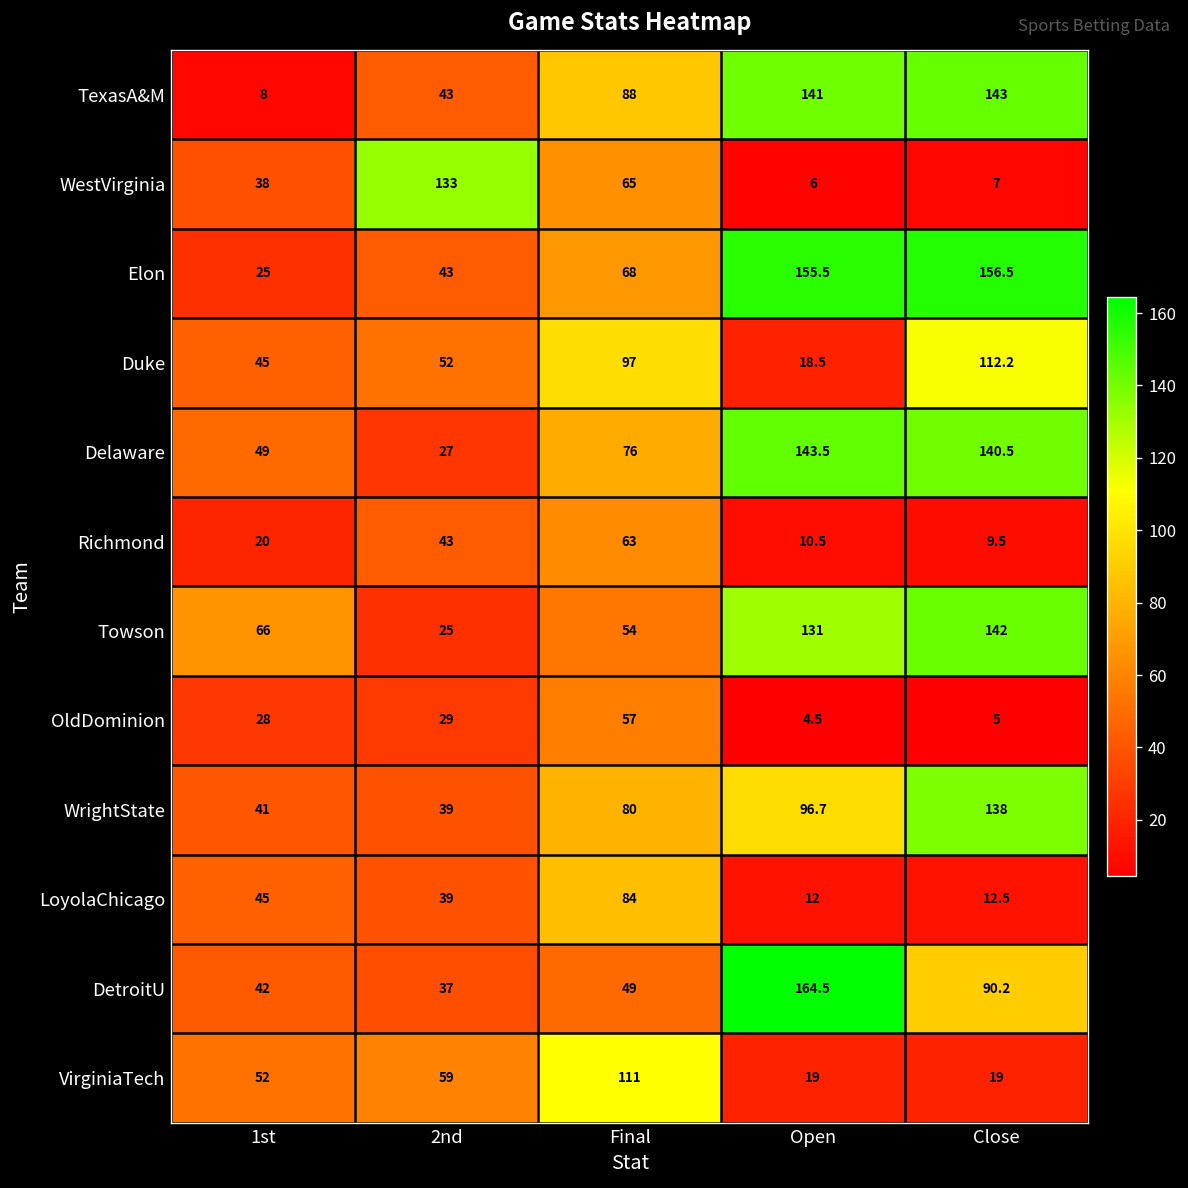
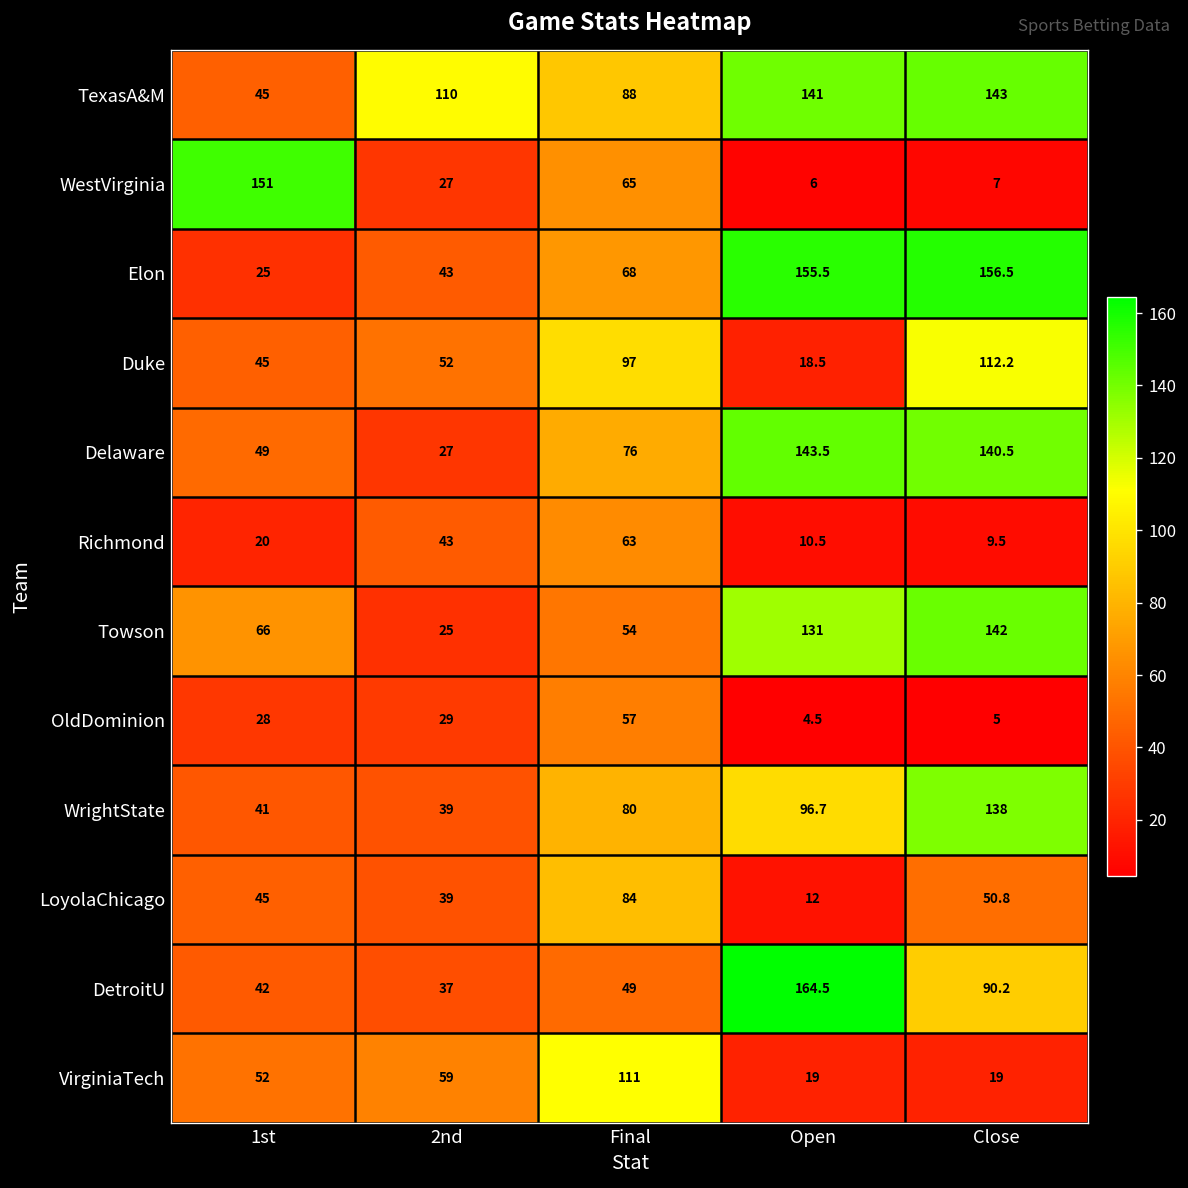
  {
    "TexasA&M": {
-     "1st": 8,
-     "2nd": 43,
+     "1st": 45,
+     "2nd": 110,
      "Final": 88,
      "Open": 141,
      "Close": 143
    },
    "WestVirginia": {
-     "1st": 38,
-     "2nd": 133,
+     "1st": 151,
+     "2nd": 27,
      "Final": 65,
      "Open": 6,
      "Close": 7
    },
    "Elon": {
      "1st": 25,
      "2nd": 43,
      "Final": 68,
      "Open": 155.5,
      "Close": 156.5
    },
    "Duke": {
      "1st": 45,
      "2nd": 52,
      "Final": 97,
      "Open": 18.5,
      "Close": 112.2
    },
    "Delaware": {
      "1st": 49,
      "2nd": 27,
      "Final": 76,
      "Open": 143.5,
      "Close": 140.5
    },
    "Richmond": {
      "1st": 20,
      "2nd": 43,
      "Final": 63,
      "Open": 10.5,
      "Close": 9.5
    },
    "Towson": {
      "1st": 66,
      "2nd": 25,
      "Final": 54,
      "Open": 131,
      "Close": 142
    },
    "OldDominion": {
      "1st": 28,
      "2nd": 29,
      "Final": 57,
      "Open": 4.5,
      "Close": 5
    },
    "WrightState": {
      "1st": 41,
      "2nd": 39,
      "Final": 80,
      "Open": 96.7,
      "Close": 138
    },
    "LoyolaChicago": {
      "1st": 45,
      "2nd": 39,
      "Final": 84,
      "Open": 12,
-     "Close": 12.5
+     "Close": 50.8
    },
    "DetroitU": {
      "1st": 42,
      "2nd": 37,
      "Final": 49,
      "Open": 164.5,
      "Close": 90.2
    },
    "VirginiaTech": {
      "1st": 52,
      "2nd": 59,
      "Final": 111,
      "Open": 19,
      "Close": 19
    }
  }
